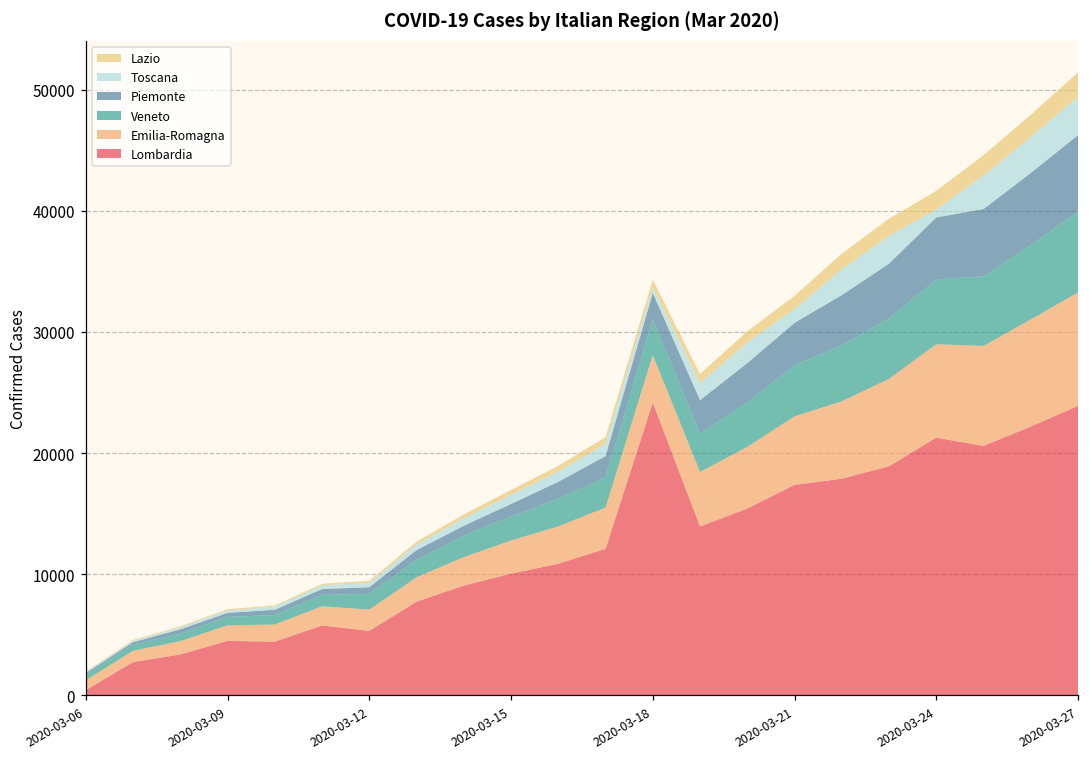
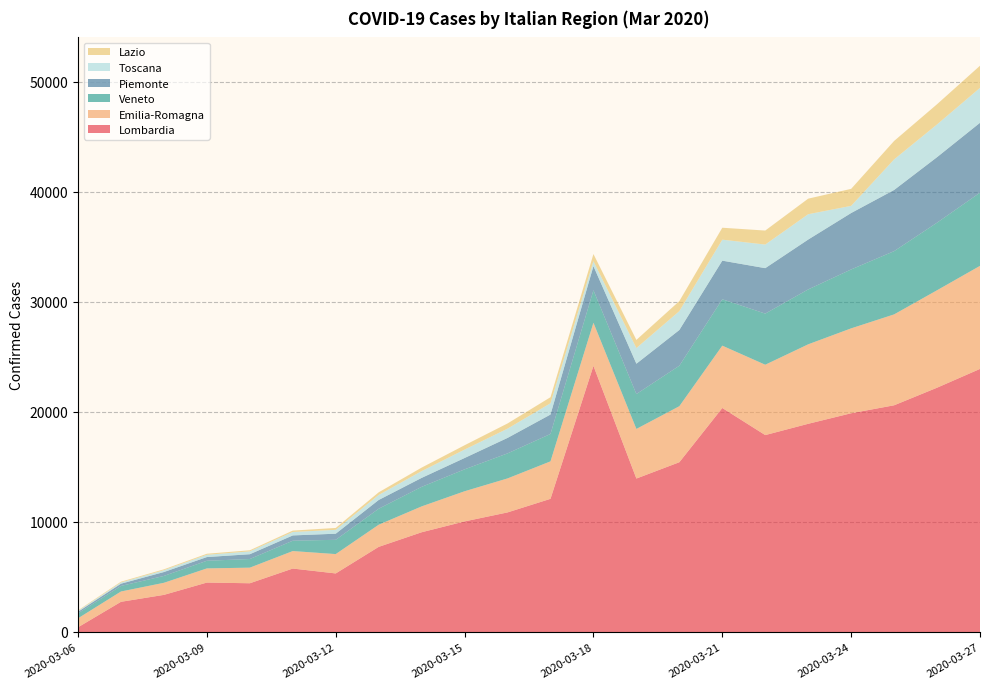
  {
    "Lombardia": {
      "2020-03-06": 400,
      "2020-03-09": 4500,
      "2020-03-12": 5300,
      "2020-03-15": 10000,
      "2020-03-18": 24200,
-     "2020-03-21": 17400,
-     "2020-03-24": 21300,
+     "2020-03-21": 20300,
+     "2020-03-24": 19900,
      "2020-03-27": 23900
    },
    "Toscana": {
      "2020-03-15": 800,
      "2020-03-18": 400,
-     "2020-03-21": 1200,
+     "2020-03-21": 1900,
      "2020-03-24": 700,
      "2020-03-27": 3200
    }
  }
